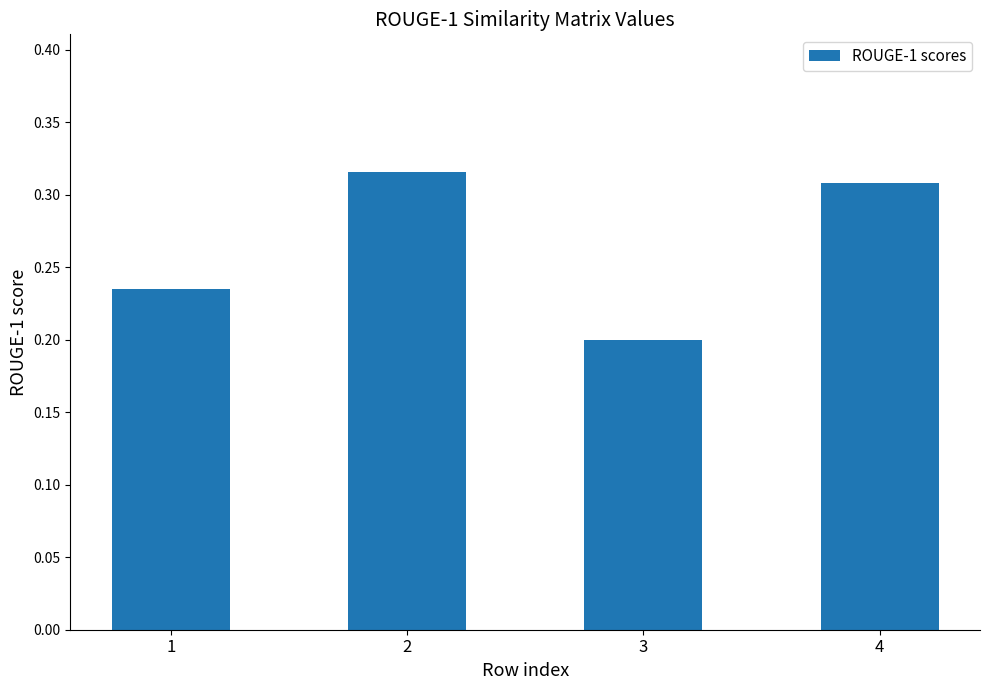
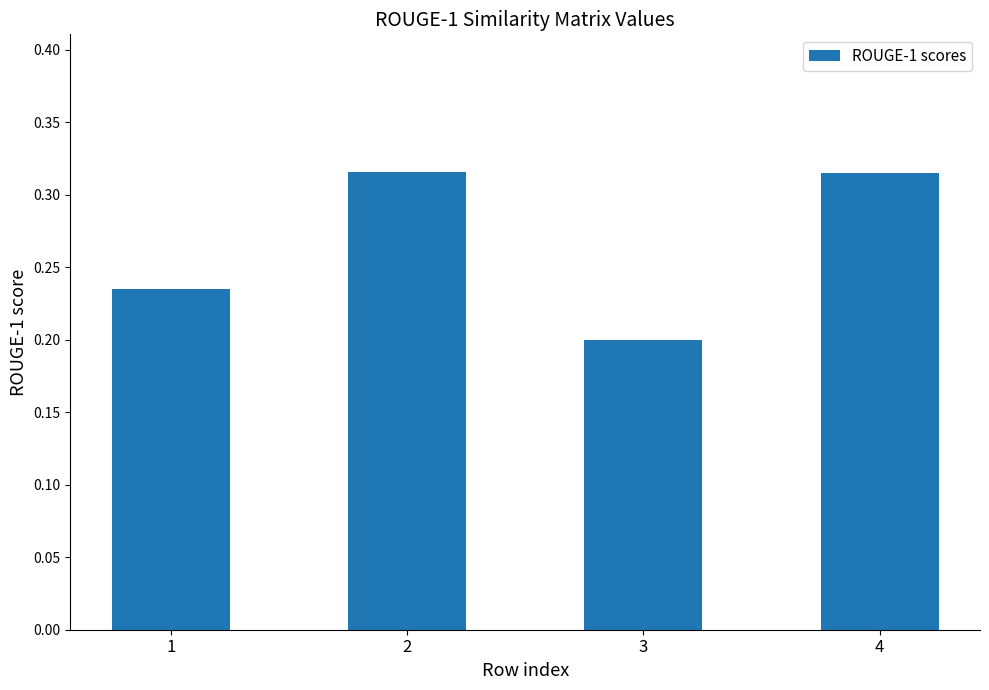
  {
    "1": 0.235,
    "2": 0.316,
    "3": 0.200,
-   "4": 0.308
+   "4": 0.315
  }
